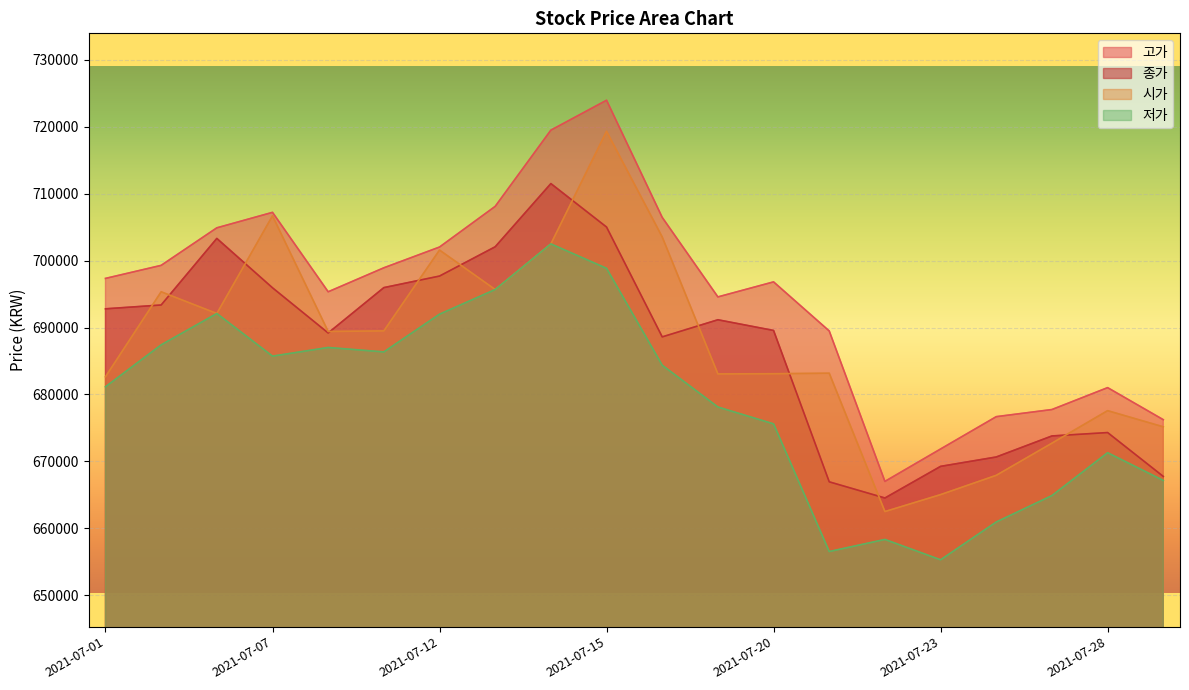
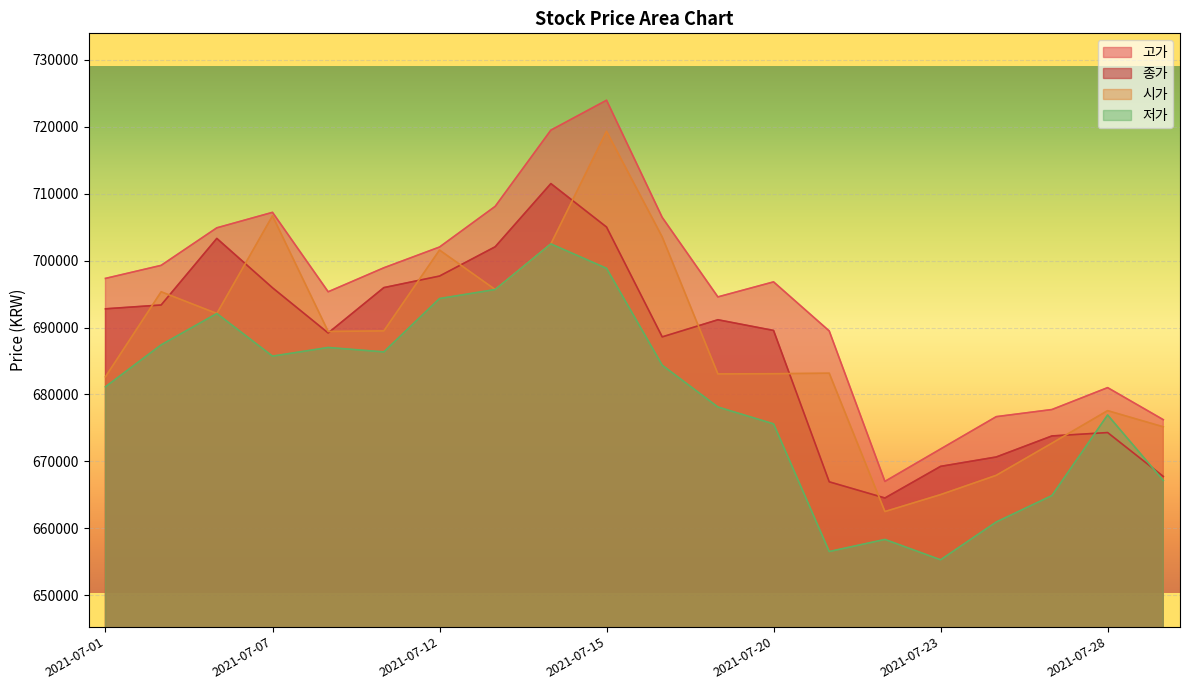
  {
    "저가": {
      "2021-07-01": 681000,
      "2021-07-07": 686000,
-     "2021-07-12": 692000,
+     "2021-07-12": 694000,
      "2021-07-15": 699000,
      "2021-07-20": 676000,
      "2021-07-23": 655000,
-     "2021-07-28": 671000
+     "2021-07-28": 677000
    }
  }
